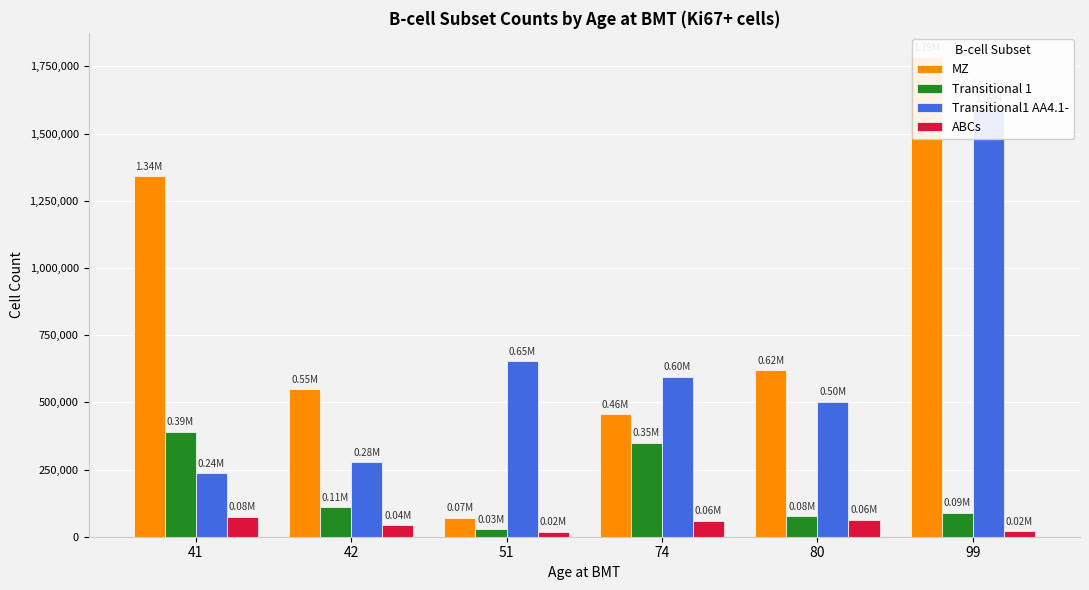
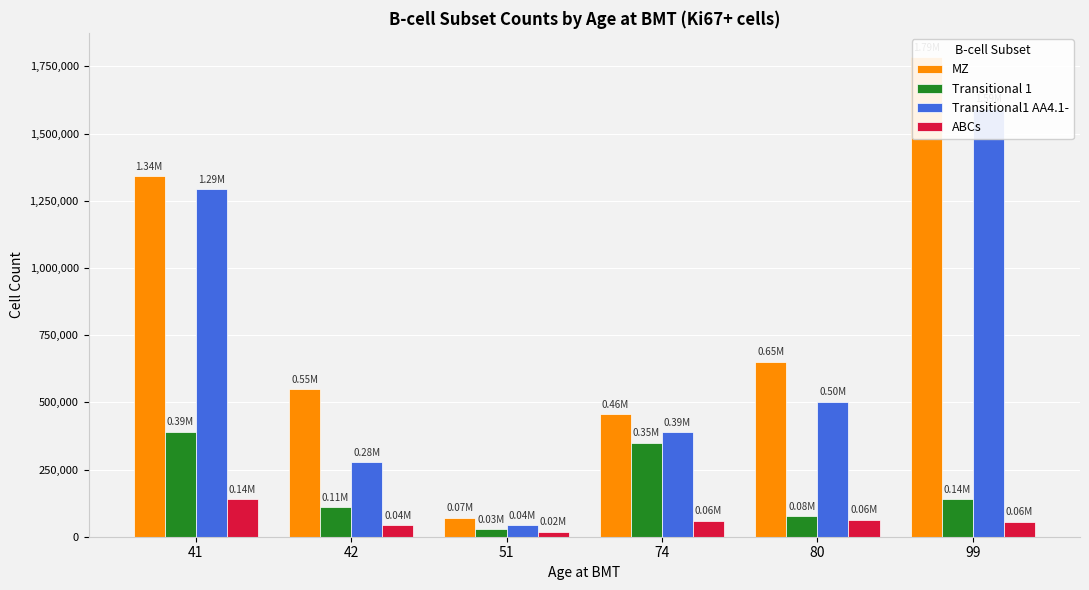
  {
    "MZ": {
      "41": "1.34M",
      "42": "0.55M",
      "51": "0.07M",
      "74": "0.46M",
-     "80": "0.62M"
+     "80": "0.65M"
    },
    "Transitional 1": {
      "41": "0.39M",
      "42": "0.11M",
      "51": "0.03M",
      "74": "0.35M",
      "80": "0.08M",
-     "99": "0.09M"
+     "99": "0.14M"
    },
    "Transitional1 AA4.1-": {
-     "41": "0.24M",
+     "41": "1.29M",
      "42": "0.28M",
-     "51": "0.65M",
-     "74": "0.60M",
+     "51": "0.04M",
+     "74": "0.39M",
      "80": "0.50M"
    },
    "ABCs": {
-     "41": "0.08M",
+     "41": "0.14M",
      "42": "0.04M",
      "51": "0.02M",
      "74": "0.06M",
      "80": "0.06M",
-     "99": "0.02M"
+     "99": "0.06M"
    }
  }
